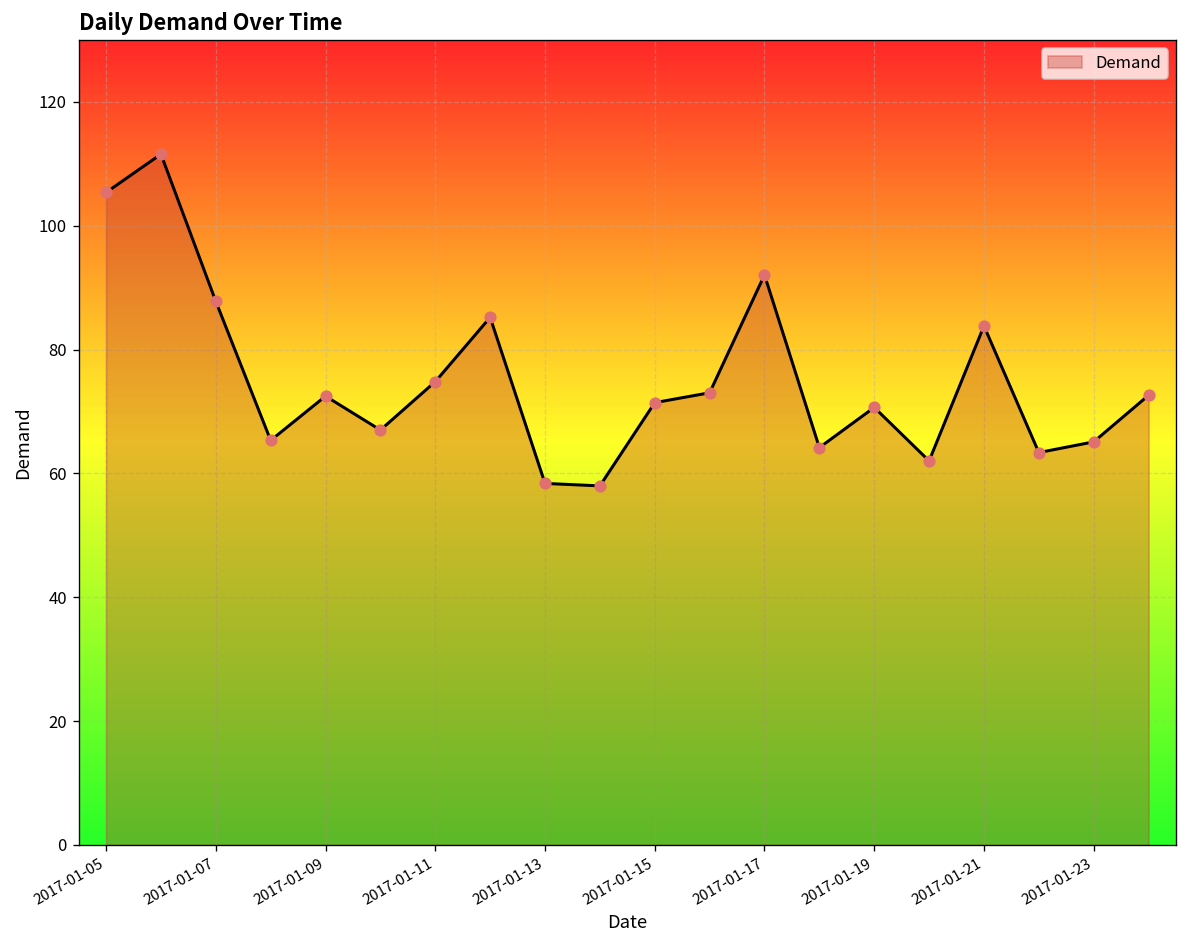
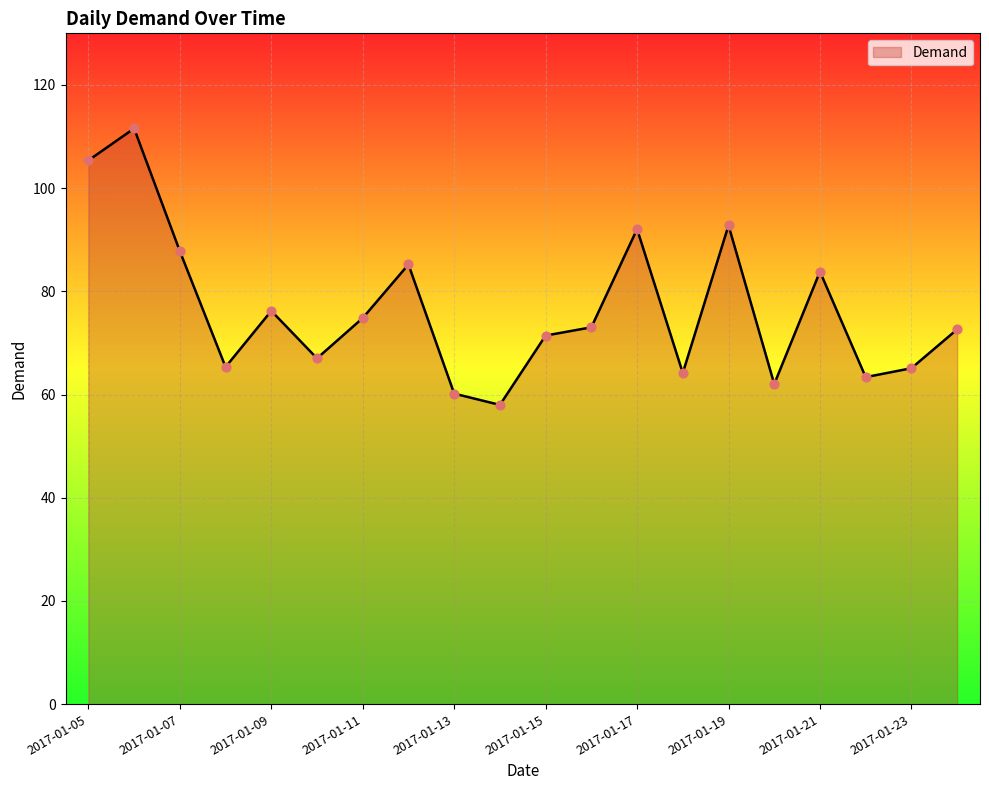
  {
    "2017-01-05": 105,
    "2017-01-07": 88,
-   "2017-01-09": 72,
+   "2017-01-09": 76,
    "2017-01-11": 75,
-   "2017-01-13": 58,
+   "2017-01-13": 60,
    "2017-01-15": 71,
    "2017-01-17": 92,
-   "2017-01-19": 71,
+   "2017-01-19": 93,
    "2017-01-21": 84,
    "2017-01-23": 65
  }
